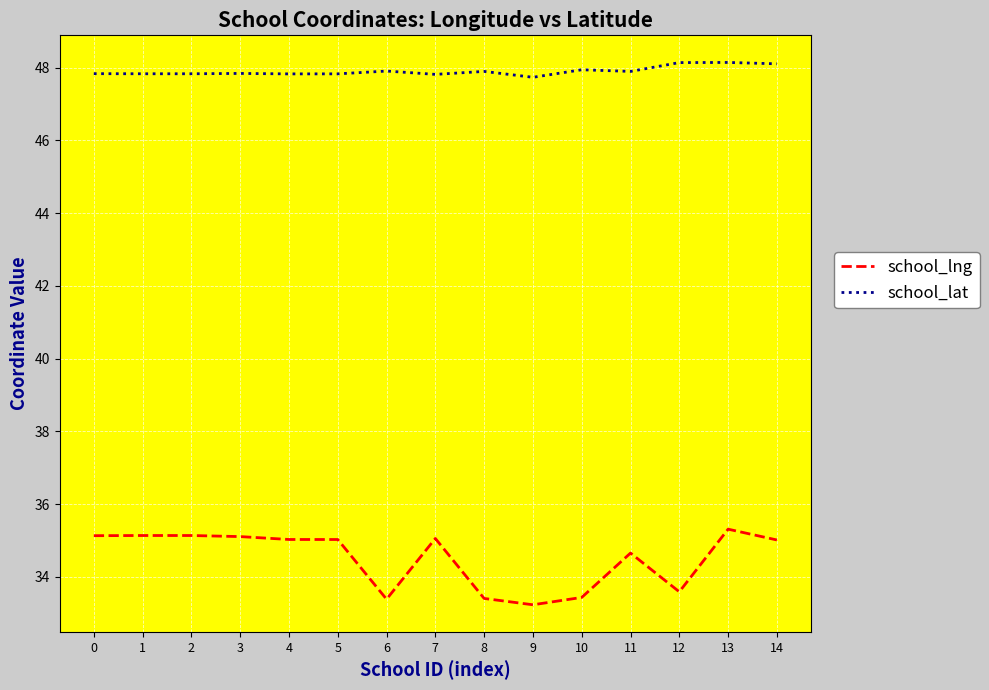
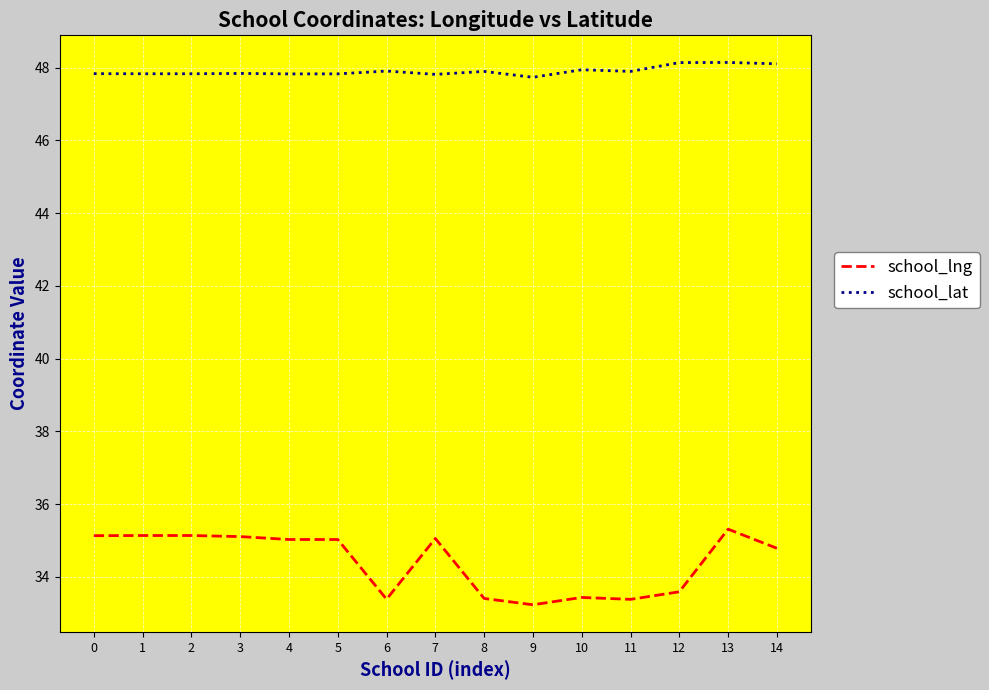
  {
    "school_lng": {
      "0": 35.1,
      "1": 35.1,
      "2": 35.1,
      "3": 35.1,
      "4": 35.0,
      "5": 35.0,
      "6": 33.4,
      "7": 35.1,
      "8": 33.4,
      "9": 33.2,
      "10": 33.4,
-     "11": 34.7,
+     "11": 33.4,
      "12": 33.6,
      "13": 35.3,
-     "14": 35.0
+     "14": 34.8
    },
    "school_lat": {
      "0": 47.8,
      "1": 47.8,
      "2": 47.8,
      "3": 47.8,
      "4": 47.8,
      "5": 47.8,
      "6": 47.9,
      "7": 47.8,
      "8": 47.9,
      "9": 47.7,
      "10": 47.9,
      "11": 47.9,
      "12": 48.1,
      "13": 48.1,
      "14": 48.1
    }
  }
